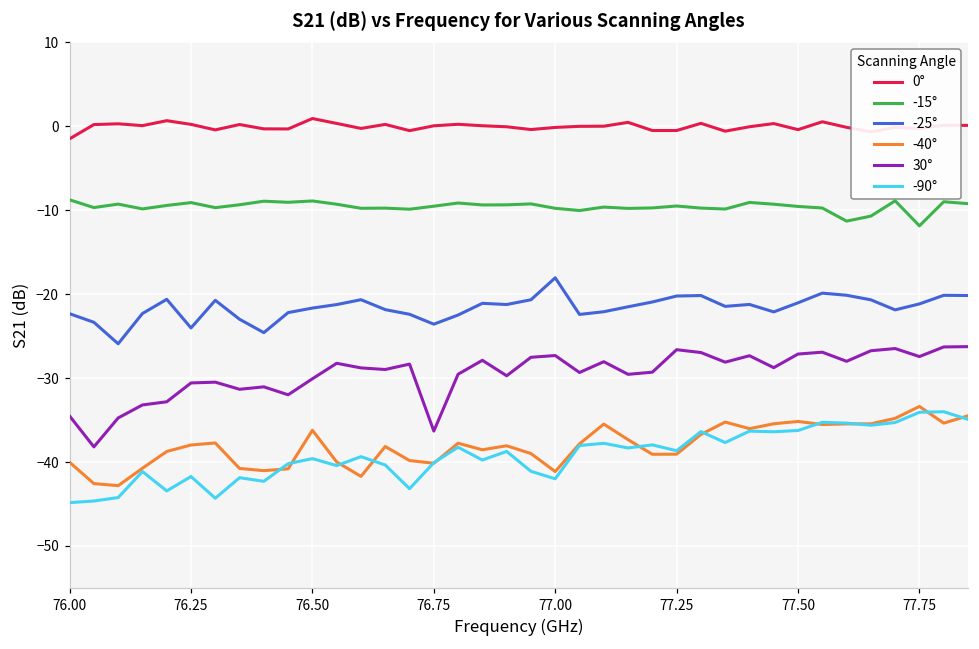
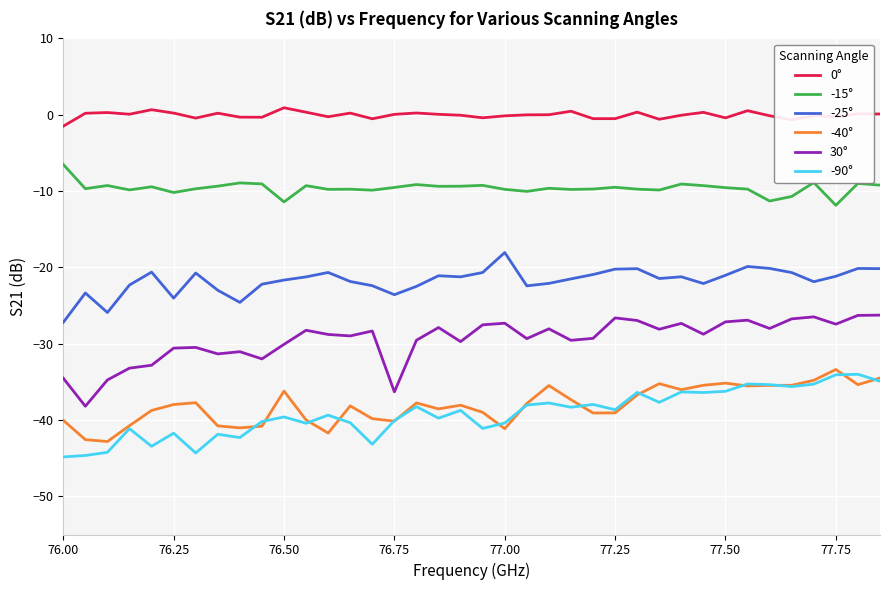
  {
    "0°": {
      "76.00": -2,
      "76.25": 0,
      "76.50": 1,
      "76.75": 0,
      "77.00": 0,
      "77.25": -1,
      "77.50": 0
    },
    "-15°": {
-     "76.00": -9,
-     "76.25": -9,
-     "76.50": -9,
+     "76.00": -7,
+     "76.25": -10,
+     "76.50": -11,
      "76.75": -10,
      "77.00": -10,
      "77.25": -10,
      "77.50": -10,
      "77.75": -12
    },
    "-25°": {
-     "76.00": -22,
+     "76.00": -27,
      "76.25": -24,
      "76.50": -22,
      "76.75": -24,
      "77.00": -18,
      "77.25": -20,
      "77.50": -21,
      "77.75": -21
    },
    "-40°": {
      "76.00": -40,
      "76.25": -38,
      "76.50": -36,
      "77.00": -41,
      "77.25": -39,
      "77.50": -35,
      "77.75": -33
    },
    "30°": {
      "76.00": -35,
      "76.25": -31,
      "76.50": -30,
      "76.75": -36,
      "77.00": -27,
      "77.25": -27,
      "77.50": -27,
      "77.75": -27
    },
    "-90°": {
      "76.00": -45,
      "76.25": -42,
      "76.50": -40,
-     "77.00": -42,
+     "77.00": -40,
      "77.25": -39,
      "77.50": -36,
      "77.75": -34
    }
  }
